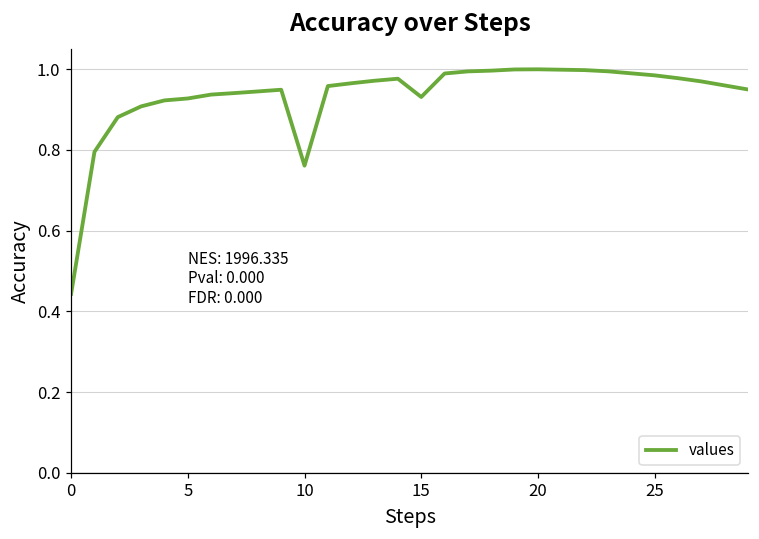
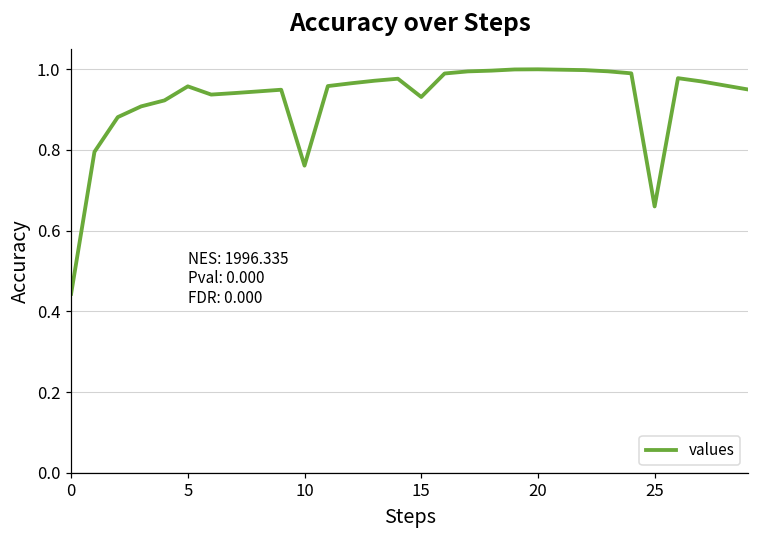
  {
    "0": 0.44,
-   "5": 0.93,
+   "5": 0.96,
    "10": 0.76,
    "15": 0.93,
    "20": 1.00,
-   "25": 0.99
+   "25": 0.66
  }
